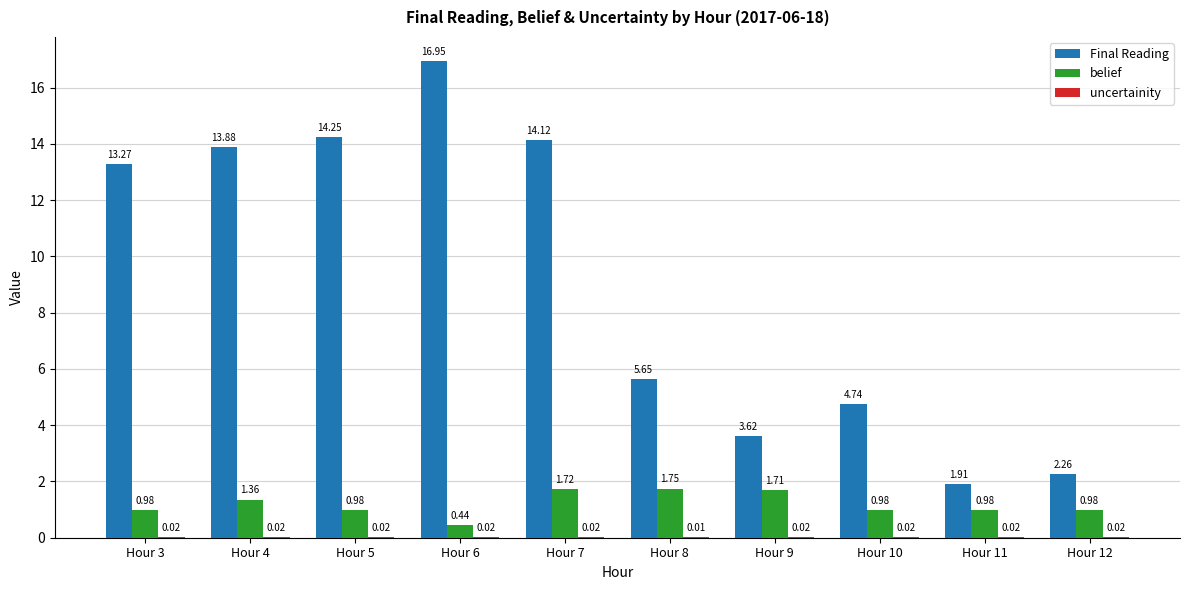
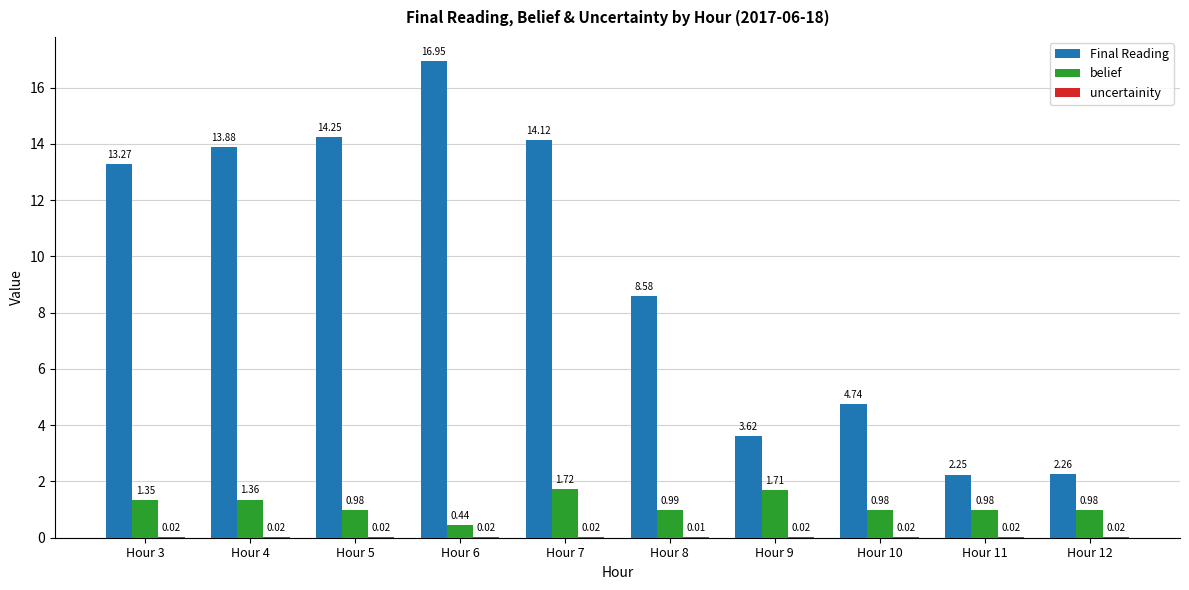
  {
    "Final Reading": {
      "Hour 3": 13.27,
      "Hour 4": 13.88,
      "Hour 5": 14.25,
      "Hour 6": 16.95,
      "Hour 7": 14.12,
-     "Hour 8": 5.65,
+     "Hour 8": 8.58,
      "Hour 9": 3.62,
      "Hour 10": 4.74,
-     "Hour 11": 1.91,
+     "Hour 11": 2.25,
      "Hour 12": 2.26
    },
    "belief": {
-     "Hour 3": 0.98,
+     "Hour 3": 1.35,
      "Hour 4": 1.36,
      "Hour 5": 0.98,
      "Hour 6": 0.44,
      "Hour 7": 1.72,
-     "Hour 8": 1.75,
+     "Hour 8": 0.99,
      "Hour 9": 1.71,
      "Hour 10": 0.98,
      "Hour 11": 0.98,
      "Hour 12": 0.98
    },
    "uncertainity": {
      "Hour 3": 0.02,
      "Hour 4": 0.02,
      "Hour 5": 0.02,
      "Hour 6": 0.02,
      "Hour 7": 0.02,
      "Hour 8": 0.01,
      "Hour 9": 0.02,
      "Hour 10": 0.02,
      "Hour 11": 0.02,
      "Hour 12": 0.02
    }
  }
